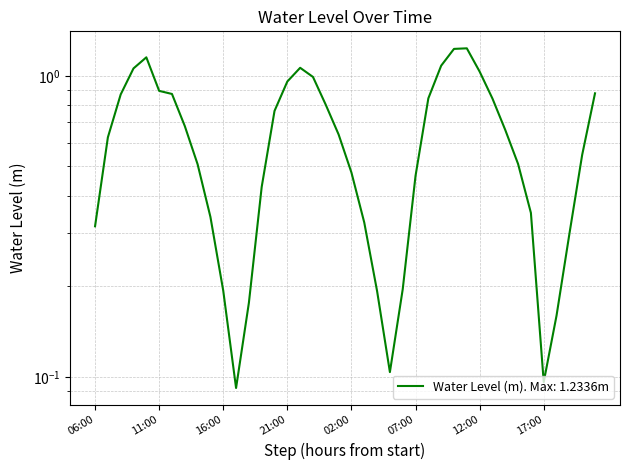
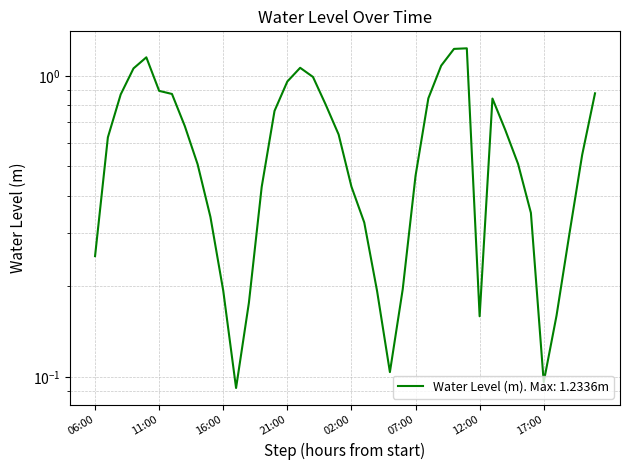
  {
-   "06:00": 0.32,
+   "06:00": 0.25,
    "11:00": 0.89,
    "16:00": 0.19,
    "21:00": 0.96,
-   "02:00": 0.48,
+   "02:00": 0.43,
    "07:00": 0.47,
-   "12:00": 1.03
+   "12:00": 0.16
  }
